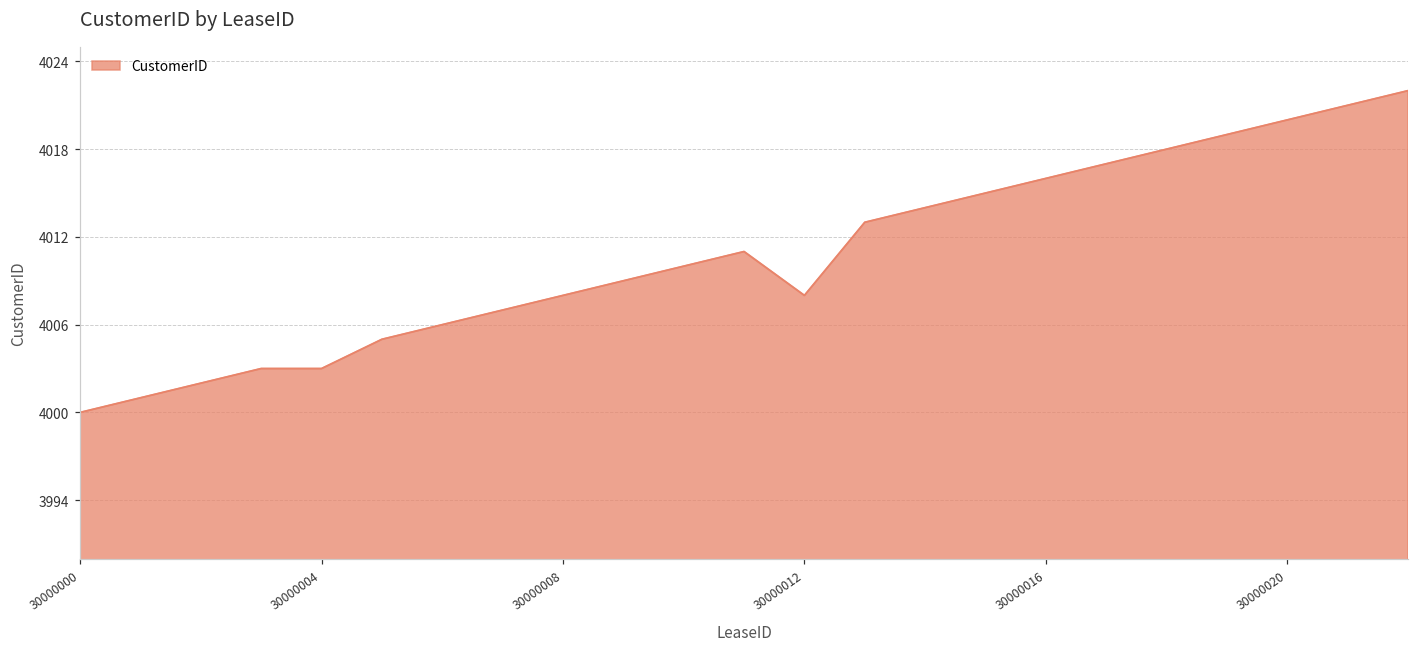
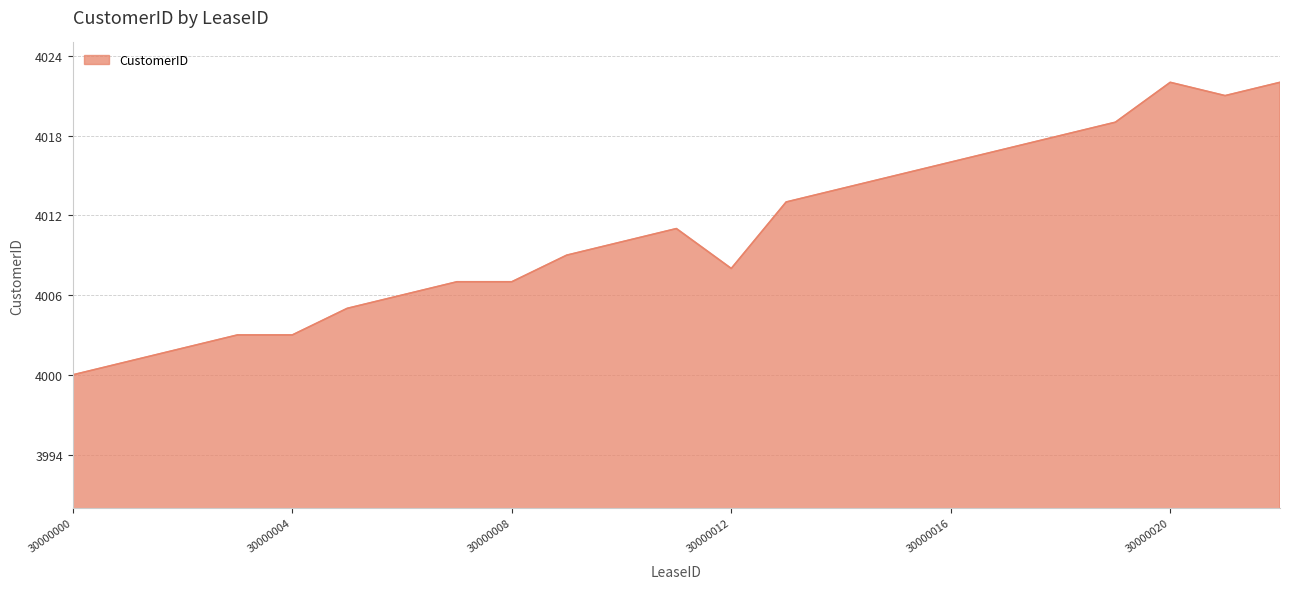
  {
    "30000000": 4000,
    "30000004": 4003,
-   "30000008": 4008,
+   "30000008": 4007,
    "30000012": 4008,
    "30000016": 4016,
-   "30000020": 4020
+   "30000020": 4022
  }
